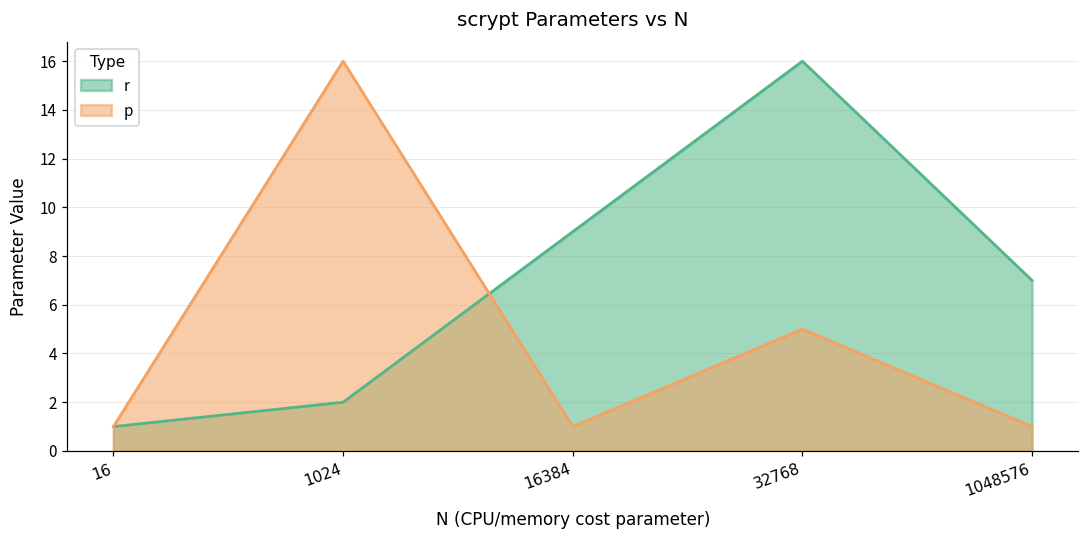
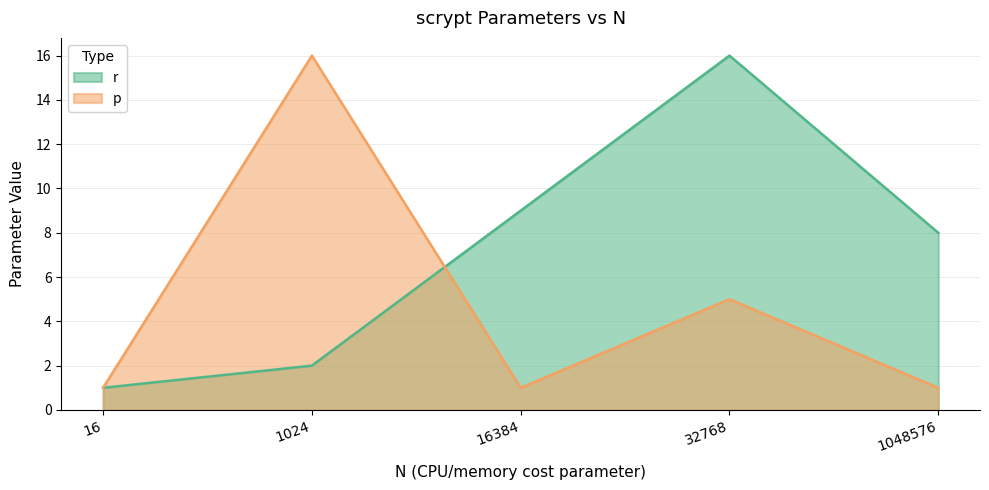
  {
    "r": {
      "1024": 2,
      "16384": 9,
      "32768": 16,
-     "1048576": 7
+     "1048576": 8
    },
    "p": {
      "1024": 16,
      "16384": 1,
      "32768": 5,
      "1048576": 1
    }
  }
